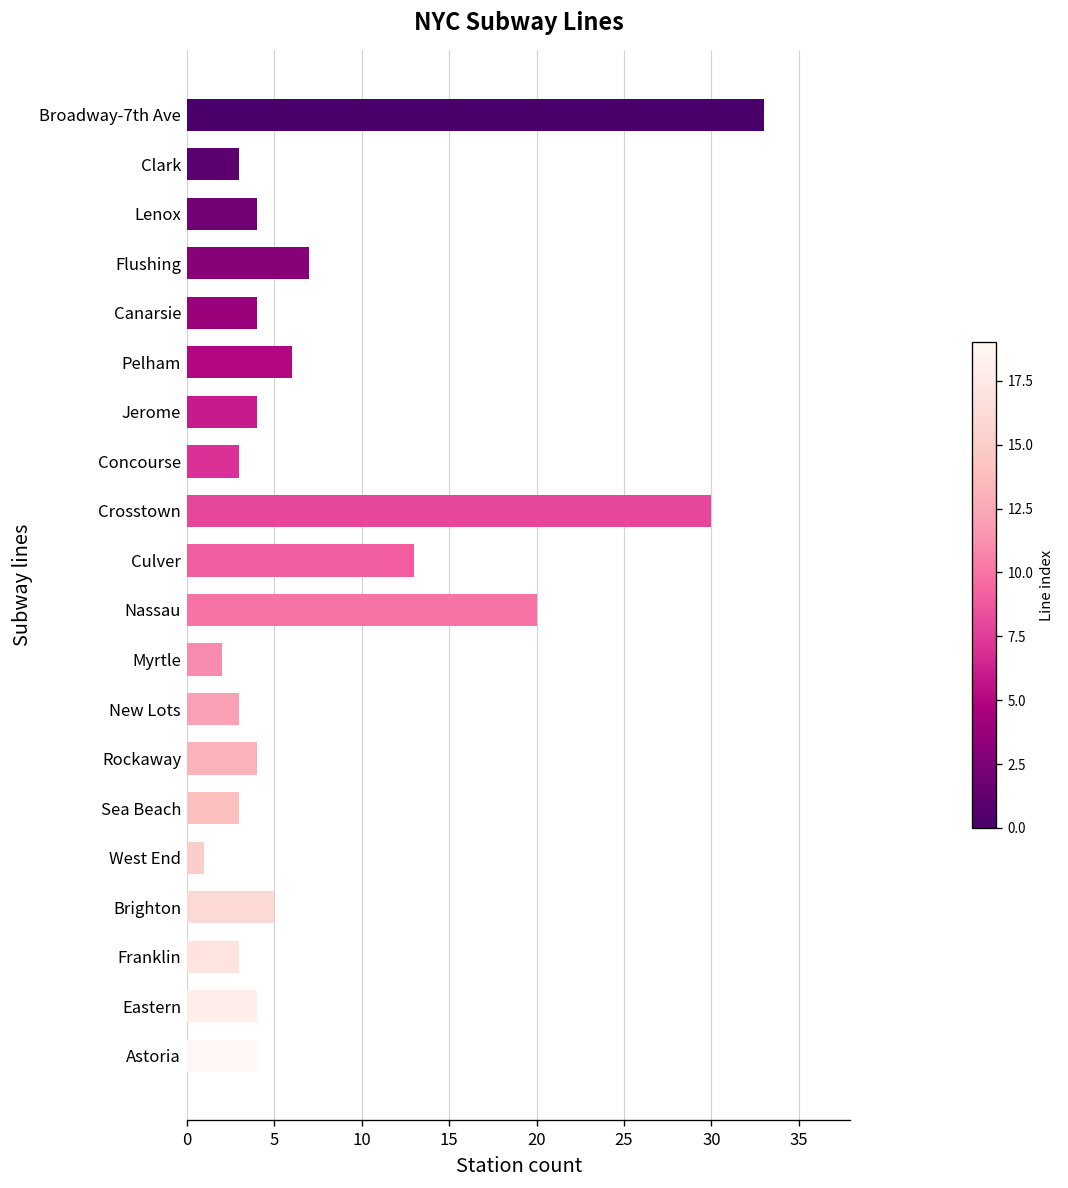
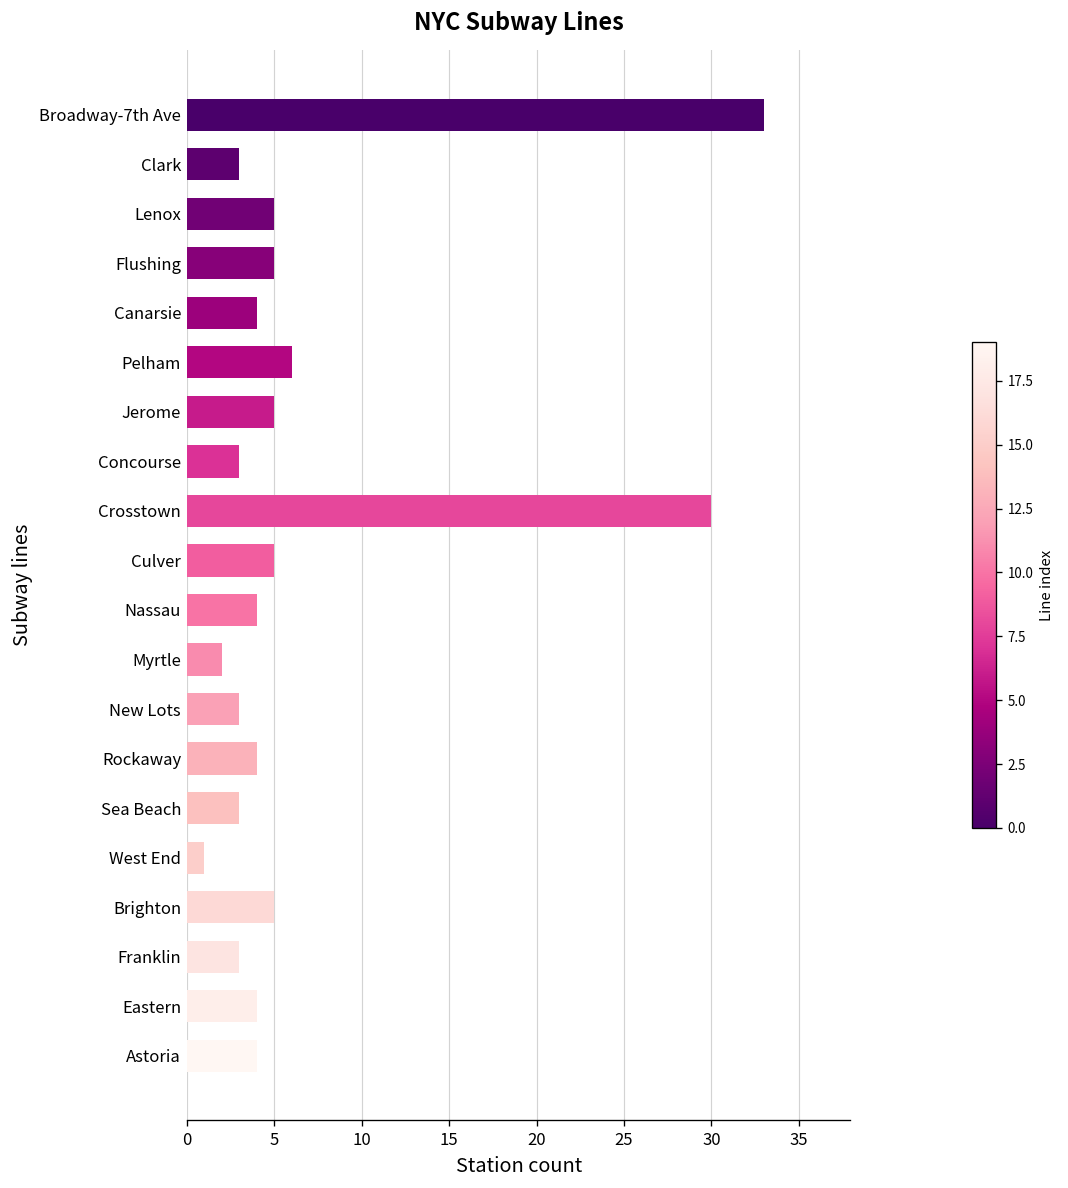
  {
    "Broadway-7th Ave": 33,
    "Clark": 3,
-   "Lenox": 4,
-   "Flushing": 7,
+   "Lenox": 5,
+   "Flushing": 5,
    "Canarsie": 4,
    "Pelham": 6,
-   "Jerome": 4,
+   "Jerome": 5,
    "Concourse": 3,
    "Crosstown": 30,
-   "Culver": 13,
-   "Nassau": 20,
+   "Culver": 5,
+   "Nassau": 4,
    "Myrtle": 2,
    "New Lots": 3,
    "Rockaway": 4,
    "Sea Beach": 3,
    "West End": 1,
    "Brighton": 5,
    "Franklin": 3,
    "Eastern": 4,
    "Astoria": 4
  }
